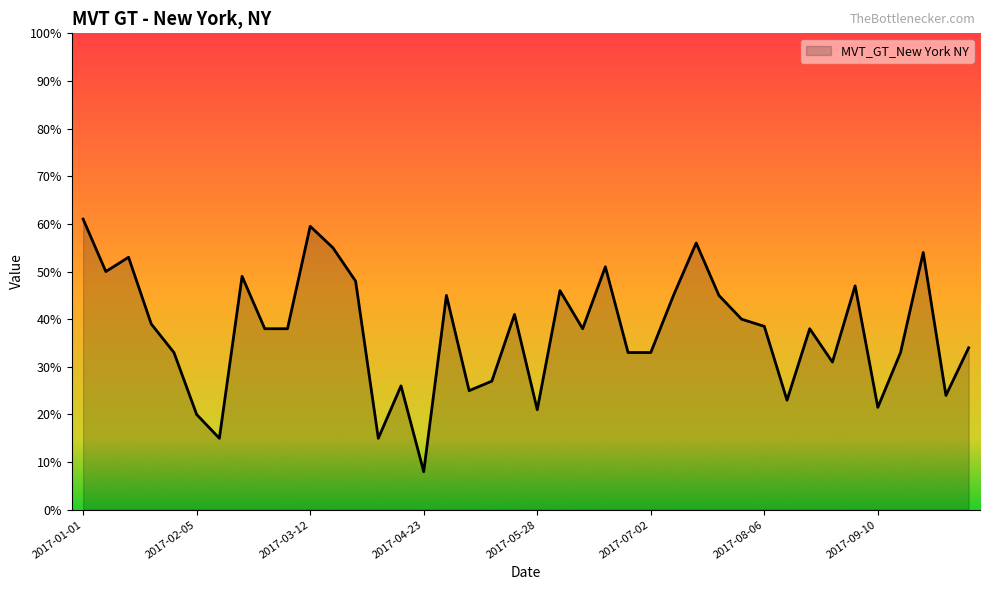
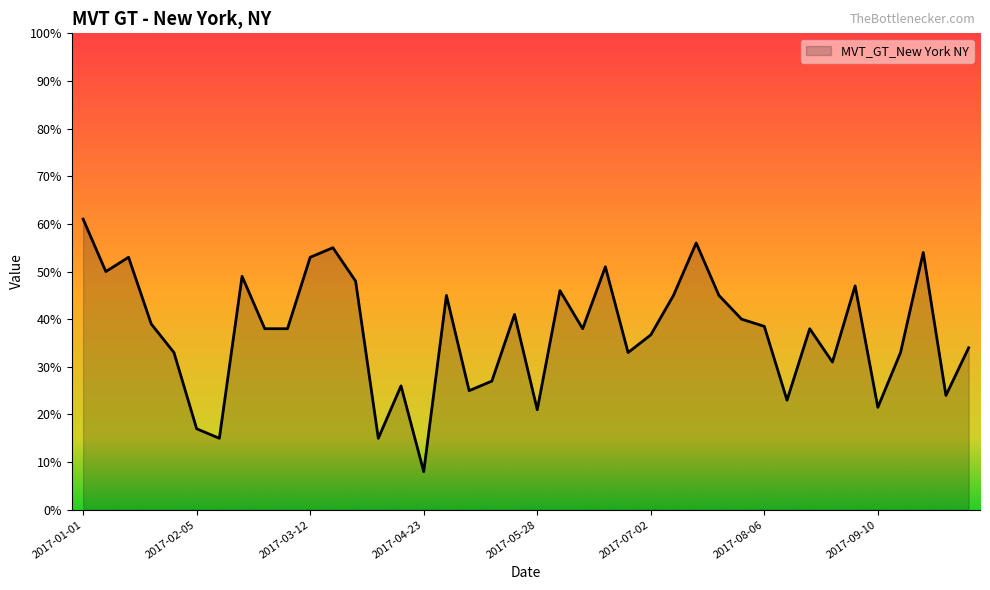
  {
    "2017-01-01": "61%",
-   "2017-02-05": "20%",
-   "2017-03-12": "60%",
+   "2017-02-05": "17%",
+   "2017-03-12": "53%",
    "2017-04-23": "8%",
    "2017-05-28": "21%",
-   "2017-07-02": "33%",
+   "2017-07-02": "37%",
    "2017-08-06": "39%",
    "2017-09-10": "22%"
  }
